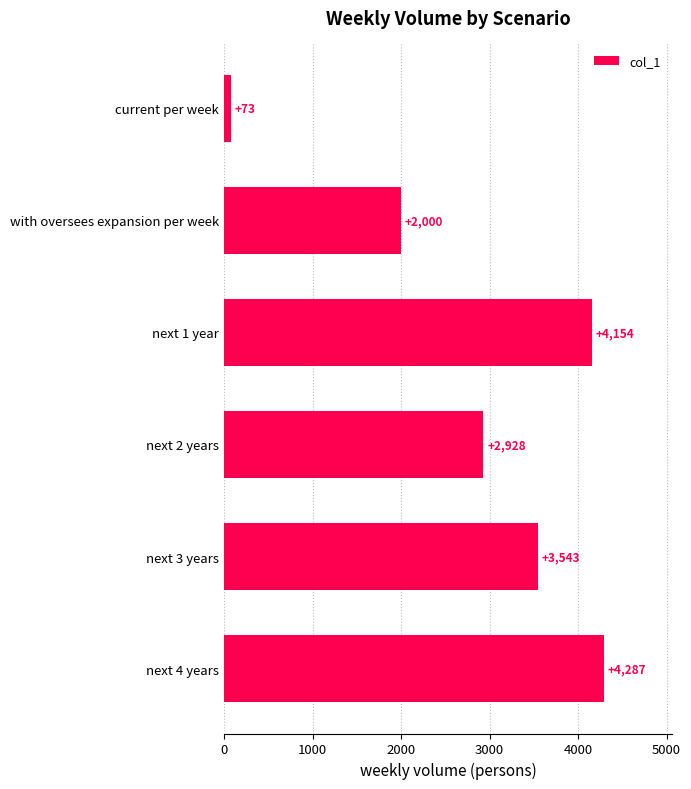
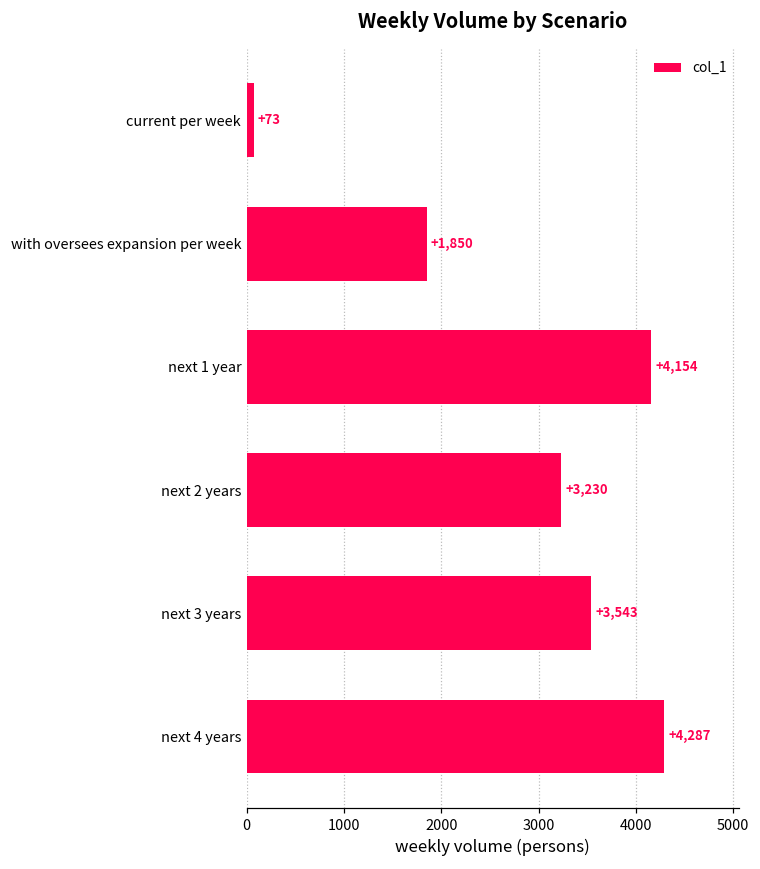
  {
    "current per week": "+73",
-   "with oversees expansion per week": "+2,000",
+   "with oversees expansion per week": "+1,850",
    "next 1 year": "+4,154",
-   "next 2 years": "+2,928",
+   "next 2 years": "+3,230",
    "next 3 years": "+3,543",
    "next 4 years": "+4,287"
  }
